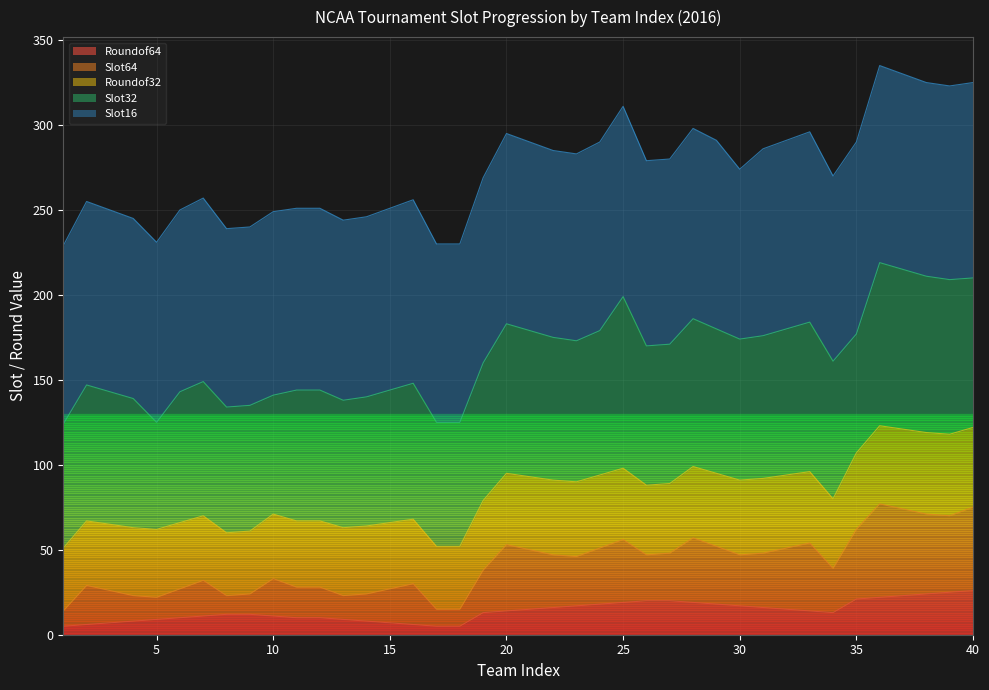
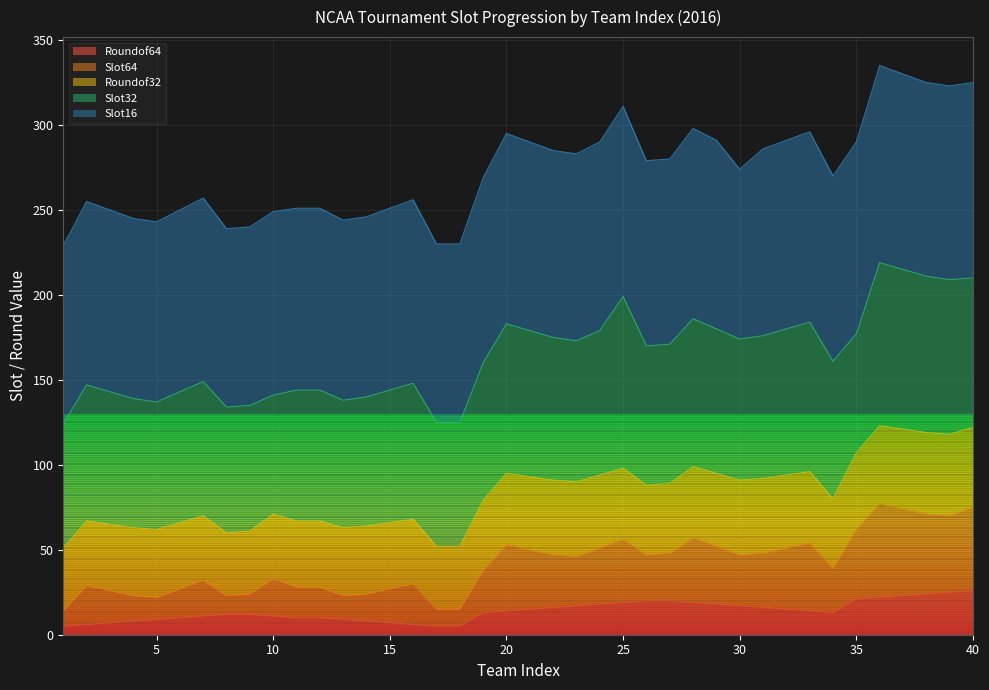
  {
    "Slot32": {
-     "5": 63,
+     "5": 75,
      "10": 70,
      "15": 78,
      "20": 88,
      "25": 101,
      "30": 83,
      "35": 70,
      "40": 88
    },
    "Slot16": {
      "5": 106,
      "10": 108,
      "15": 107,
      "20": 112,
      "25": 112,
      "30": 100,
      "35": 113,
      "40": 115
    }
  }
